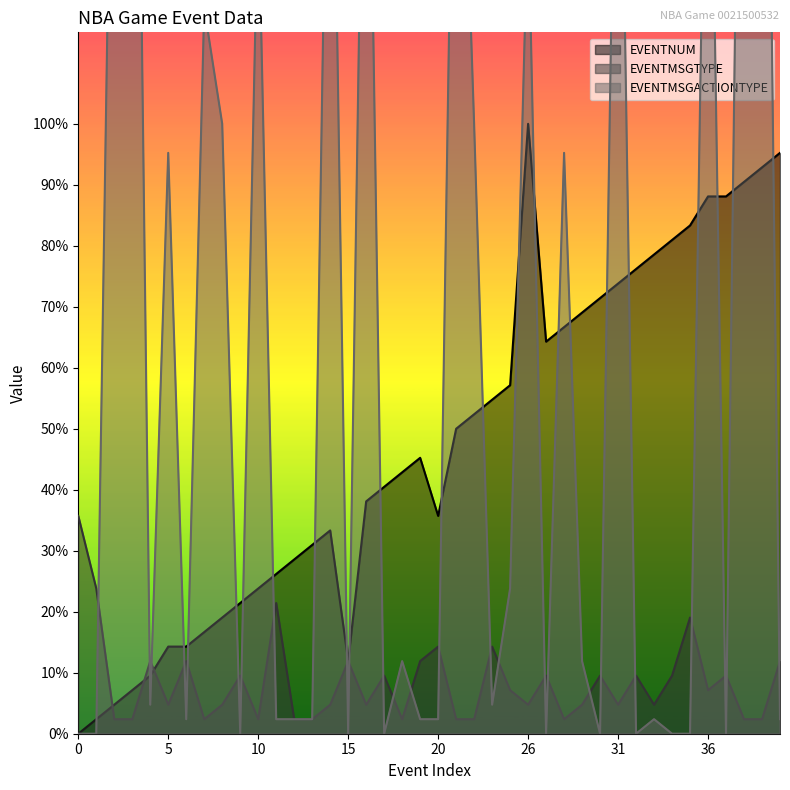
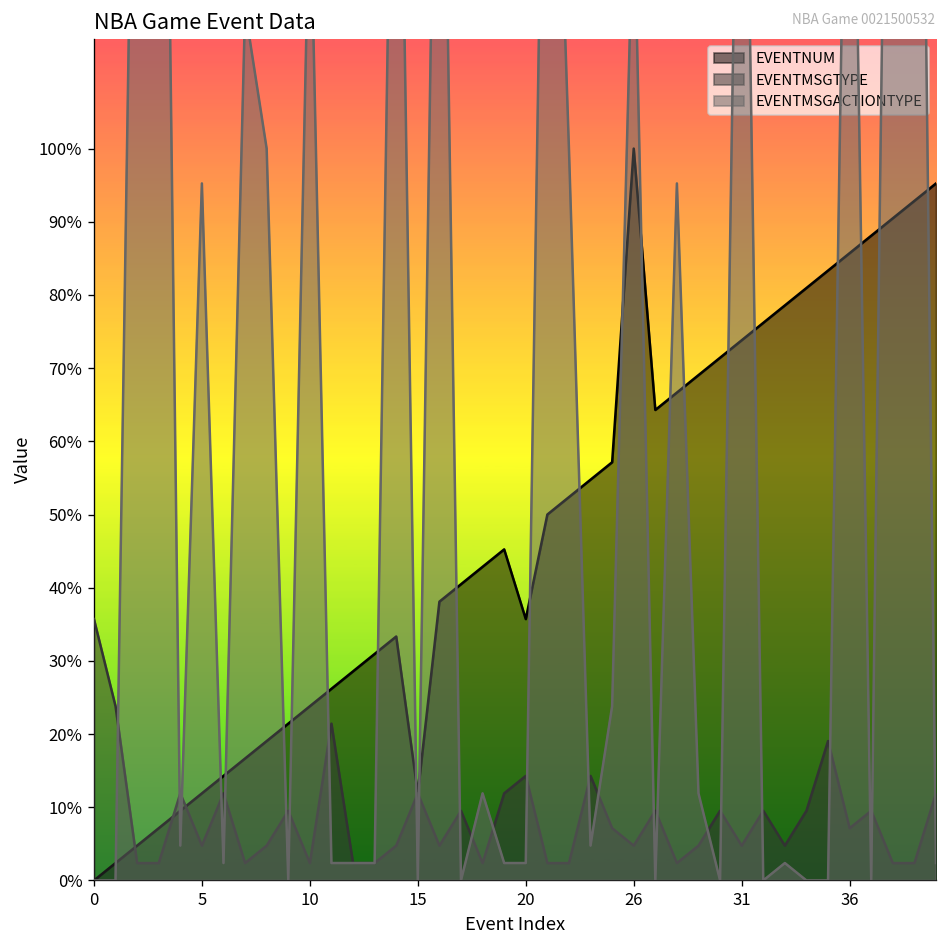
  {
    "EVENTNUM": {
-     "5": "14%",
+     "5": "12%",
      "10": "24%",
      "20": "36%",
      "26": "100%",
      "31": "74%",
-     "36": "88%"
+     "36": "86%"
    },
    "EVENTMSGTYPE": {
      "0": "36%",
      "5": "5%",
      "10": "2%",
      "20": "14%",
      "26": "5%",
      "31": "5%",
      "36": "7%"
    },
    "EVENTMSGACTIONTYPE": {
      "5": "95%",
      "15": "0%",
      "20": "2%"
    }
  }
